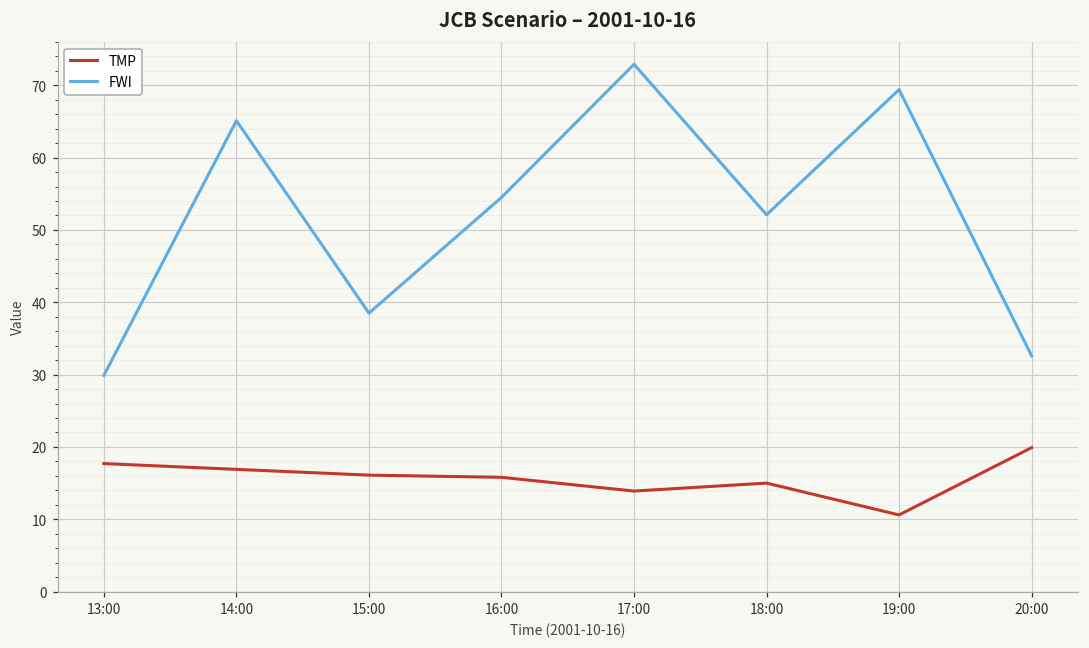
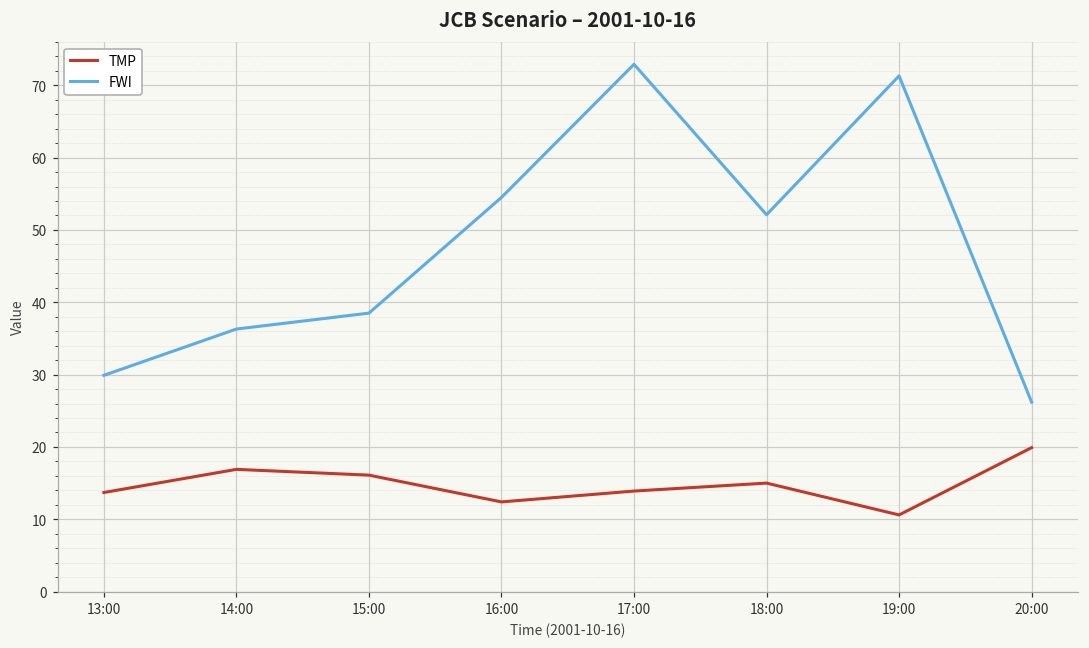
  {
    "TMP": {
-     "13:00": 18,
+     "13:00": 14,
      "14:00": 17,
      "15:00": 16,
-     "16:00": 16,
+     "16:00": 12,
      "17:00": 14,
      "18:00": 15,
      "19:00": 11,
      "20:00": 20
    },
    "FWI": {
      "13:00": 30,
-     "14:00": 65,
+     "14:00": 36,
      "15:00": 39,
      "16:00": 55,
      "17:00": 73,
      "18:00": 52,
-     "19:00": 69,
-     "20:00": 33
+     "19:00": 71,
+     "20:00": 26
    }
  }
